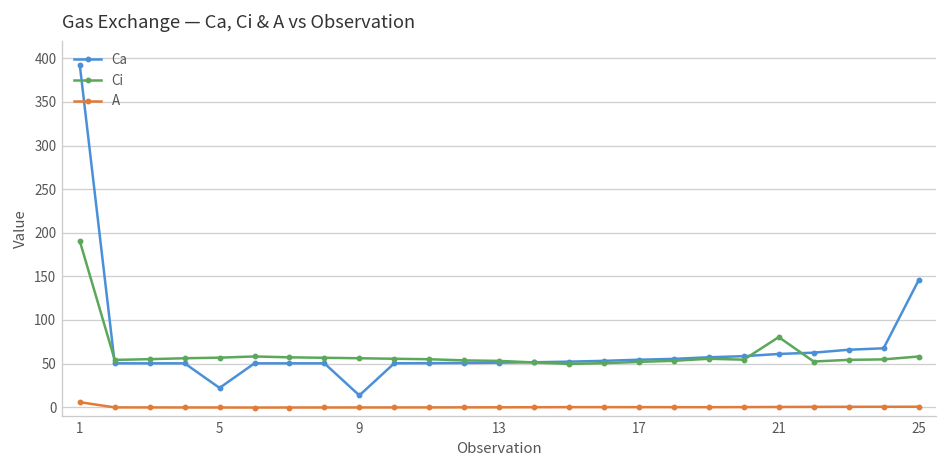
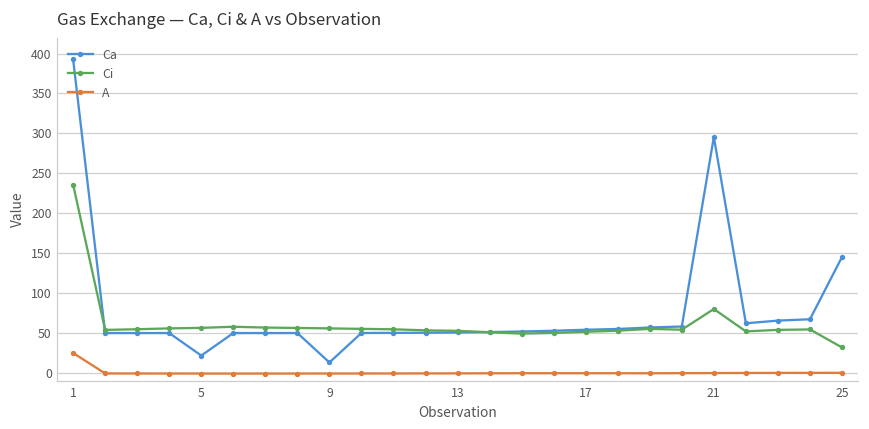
  {
    "Ca": {
      "1": 390,
      "5": 20,
      "9": 10,
-     "21": 60,
+     "21": 300,
      "25": 150
    },
    "Ci": {
-     "1": 190,
+     "1": 240,
      "5": 60,
      "9": 60,
      "21": 80,
-     "25": 60
+     "25": 30
    },
    "A": {
-     "1": 10,
+     "1": 30,
      "5": 0,
      "9": 0,
      "13": 0,
      "17": 0,
      "21": 0,
      "25": 0
    }
  }
